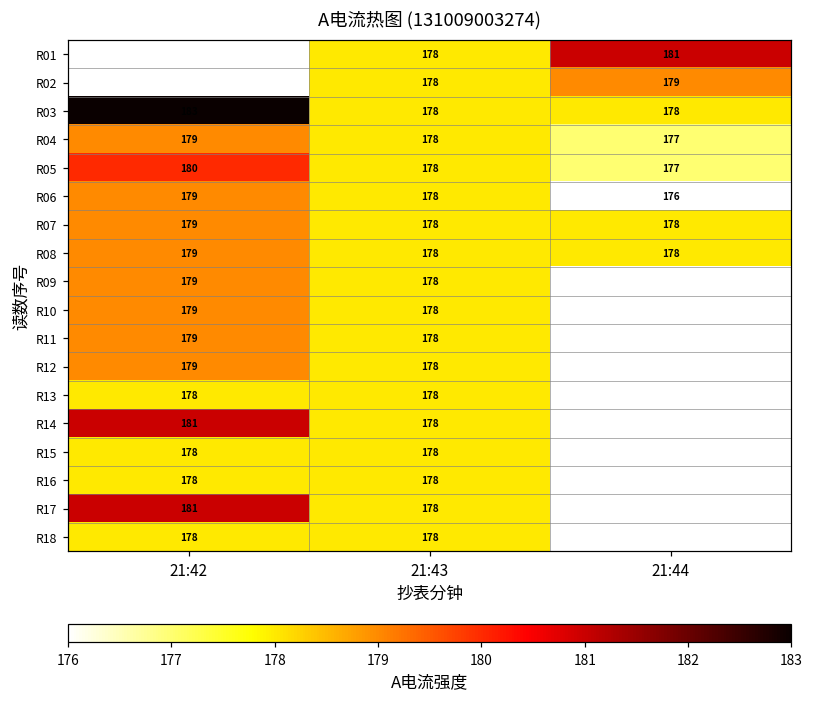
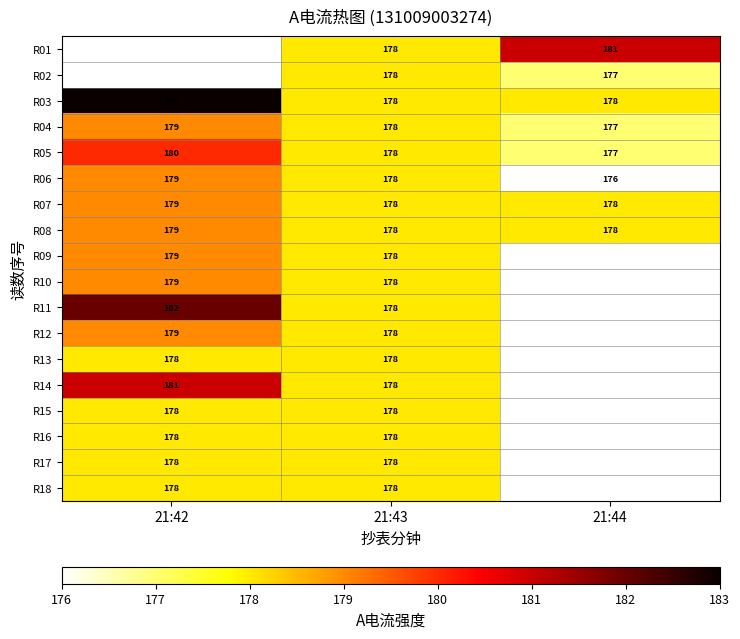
  {
    "R01": {
      "21:43": 178,
      "21:44": 181
    },
    "R02": {
      "21:43": 178,
-     "21:44": 179
+     "21:44": 177
    },
    "R03": {
      "21:43": 178,
      "21:44": 178
    },
    "R04": {
      "21:42": 179,
      "21:43": 178,
      "21:44": 177
    },
    "R05": {
      "21:42": 180,
      "21:43": 178,
      "21:44": 177
    },
    "R06": {
      "21:42": 179,
      "21:43": 178,
      "21:44": 176
    },
    "R07": {
      "21:42": 179,
      "21:43": 178,
      "21:44": 178
    },
    "R08": {
      "21:42": 179,
      "21:43": 178,
      "21:44": 178
    },
    "R09": {
      "21:42": 179,
      "21:43": 178
    },
    "R10": {
      "21:42": 179,
      "21:43": 178
    },
    "R11": {
-     "21:42": 179,
+     "21:42": 182,
      "21:43": 178
    },
    "R12": {
      "21:42": 179,
      "21:43": 178
    },
    "R13": {
      "21:42": 178,
      "21:43": 178
    },
    "R14": {
      "21:42": 181,
      "21:43": 178
    },
    "R15": {
      "21:42": 178,
      "21:43": 178
    },
    "R16": {
      "21:42": 178,
      "21:43": 178
    },
    "R17": {
-     "21:42": 181,
+     "21:42": 178,
      "21:43": 178
    },
    "R18": {
      "21:42": 178,
      "21:43": 178
    }
  }
